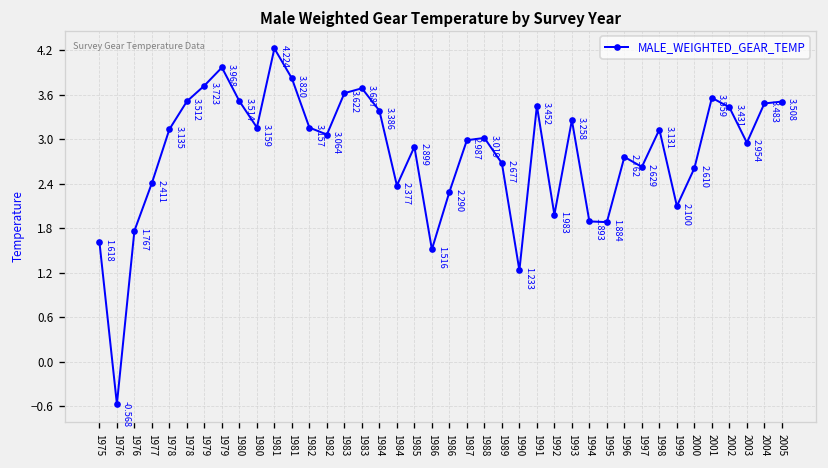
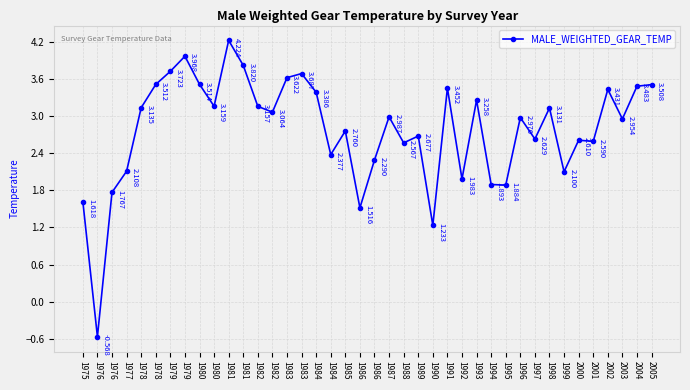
  {
    "1975": 1.618,
-   "1977": 2.411,
-   "1985": 2.899,
+   "1977": 2.108,
+   "1985": 2.760,
    "1987": 2.987,
-   "1988": 3.019,
+   "1988": 2.567,
    "1989": 2.677,
    "1990": 1.233,
    "1991": 3.452,
    "1992": 1.983,
    "1993": 3.258,
    "1994": 1.893,
    "1995": 1.884,
-   "1996": 2.762,
+   "1996": 2.976,
    "1997": 2.629,
    "1998": 3.131,
    "1999": 2.100,
    "2000": 2.610,
-   "2001": 3.559,
+   "2001": 2.590,
    "2002": 3.431,
    "2003": 2.954,
    "2004": 3.483,
    "2005": 3.508
  }
